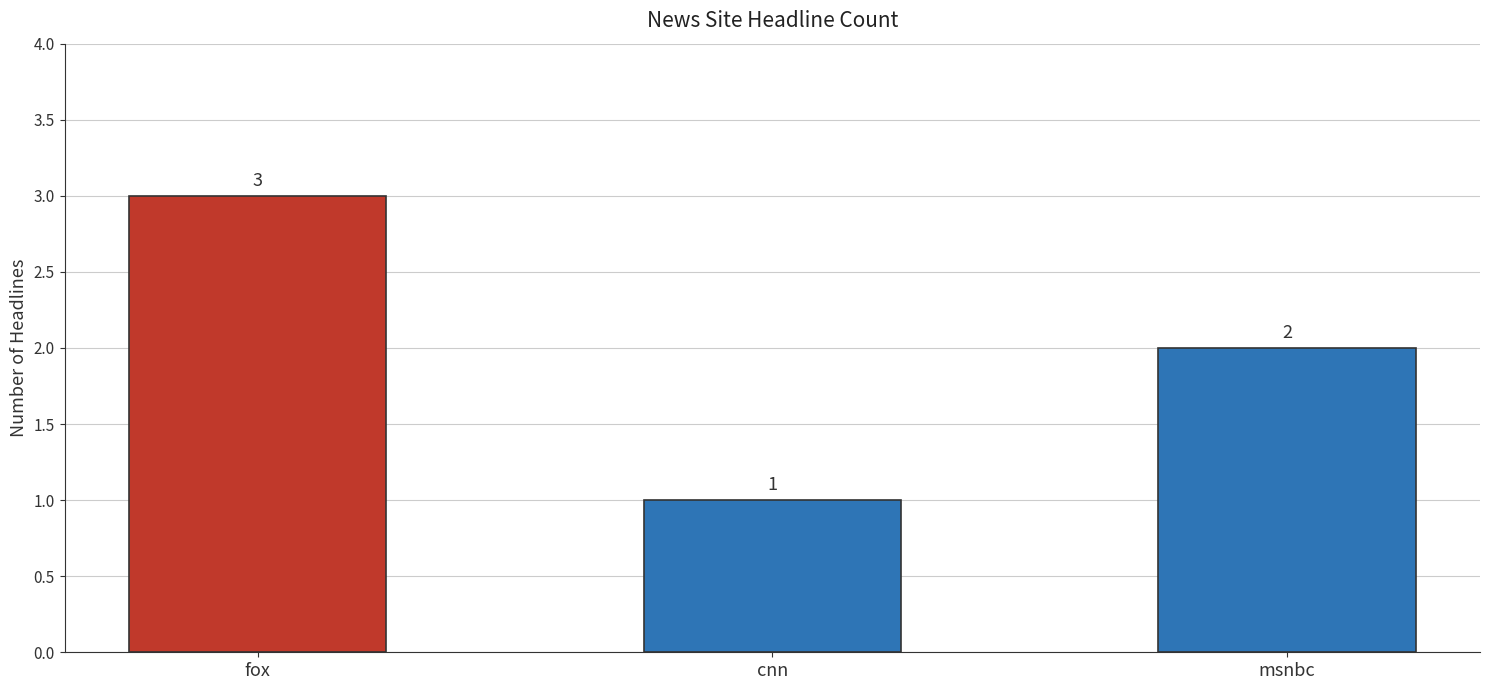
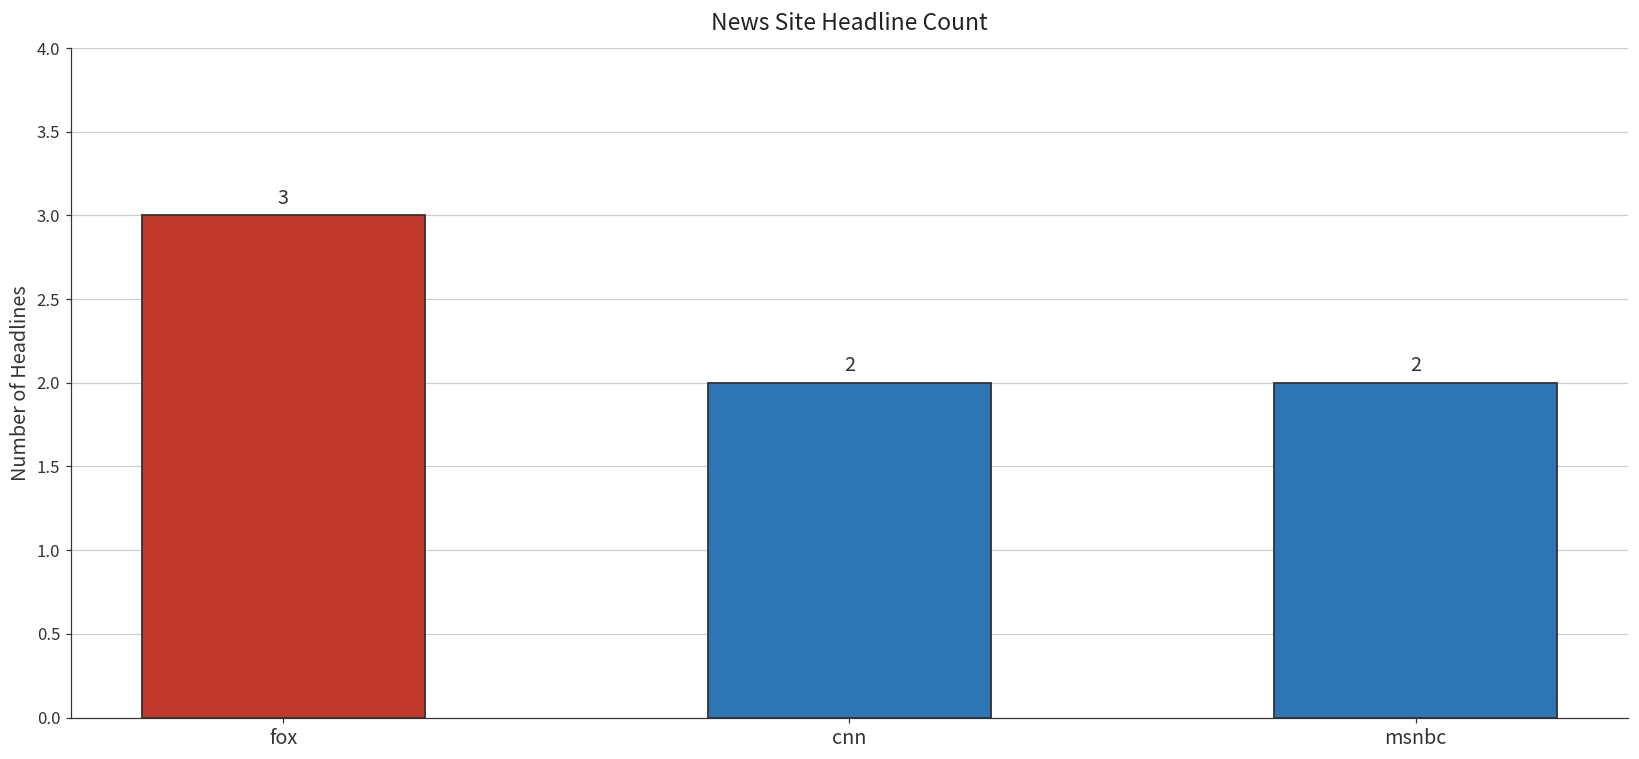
  {
    "fox": 3,
-   "cnn": 1,
+   "cnn": 2,
    "msnbc": 2
  }
